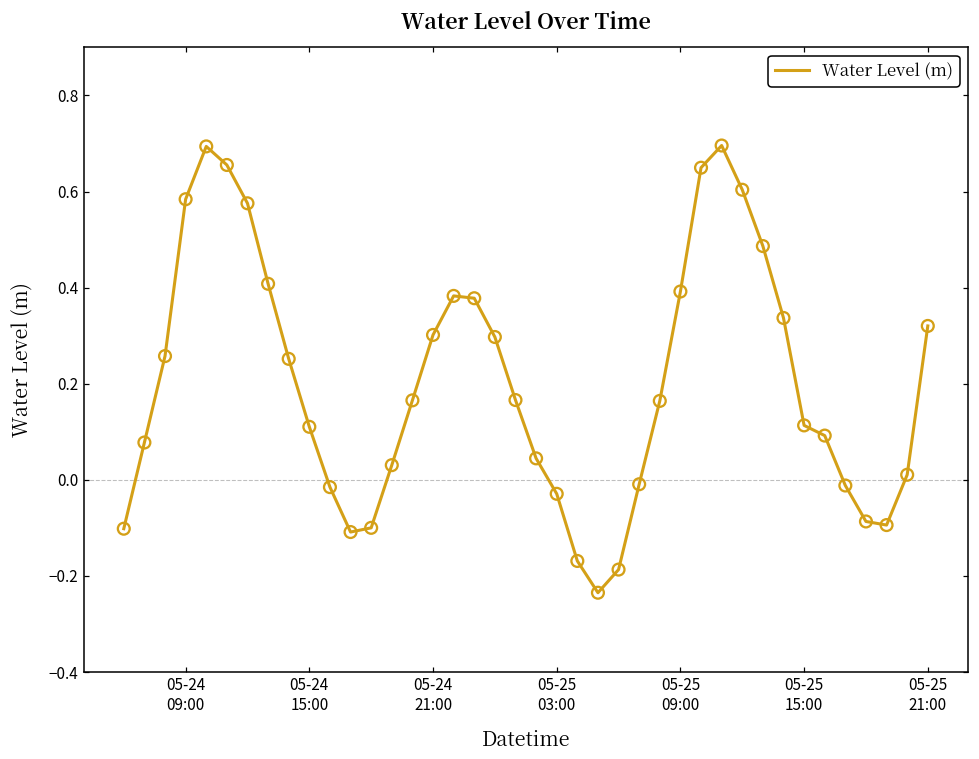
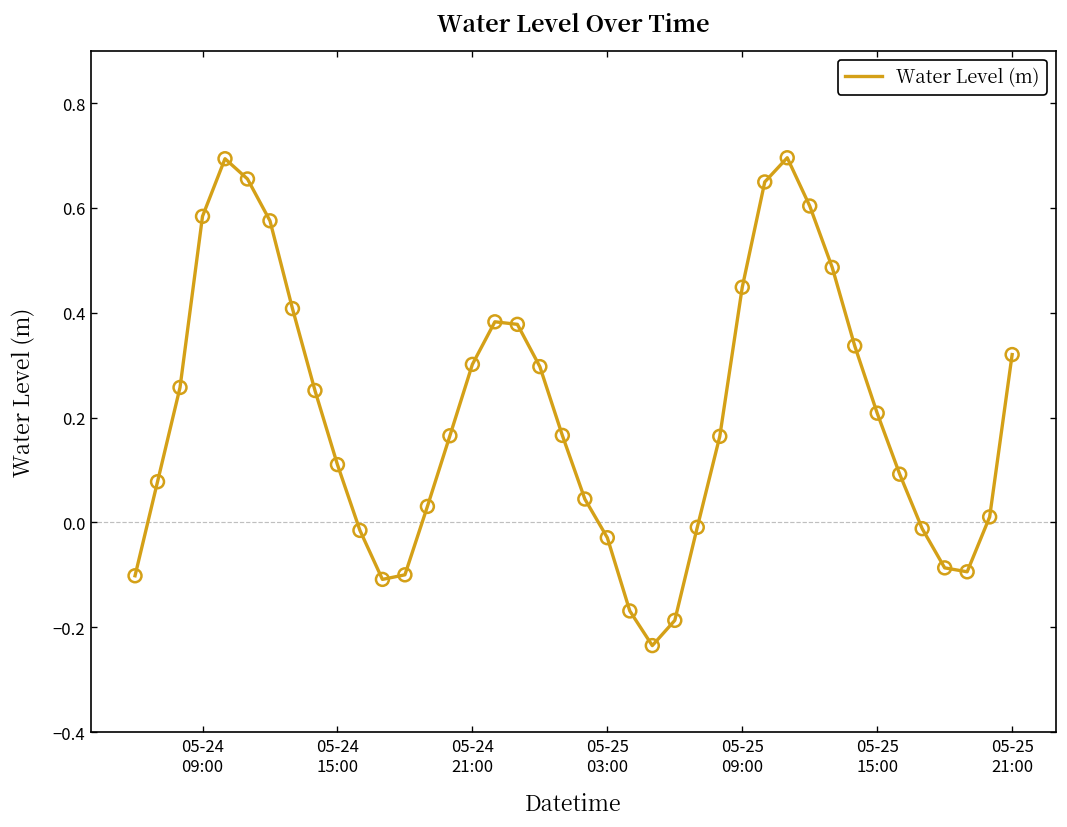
  {
    "05-24 09:00": 0.58,
    "05-24 15:00": 0.11,
    "05-24 21:00": 0.30,
    "05-25 03:00": -0.03,
-   "05-25 09:00": 0.39,
-   "05-25 15:00": 0.11,
+   "05-25 09:00": 0.45,
+   "05-25 15:00": 0.21,
    "05-25 21:00": 0.32
  }
